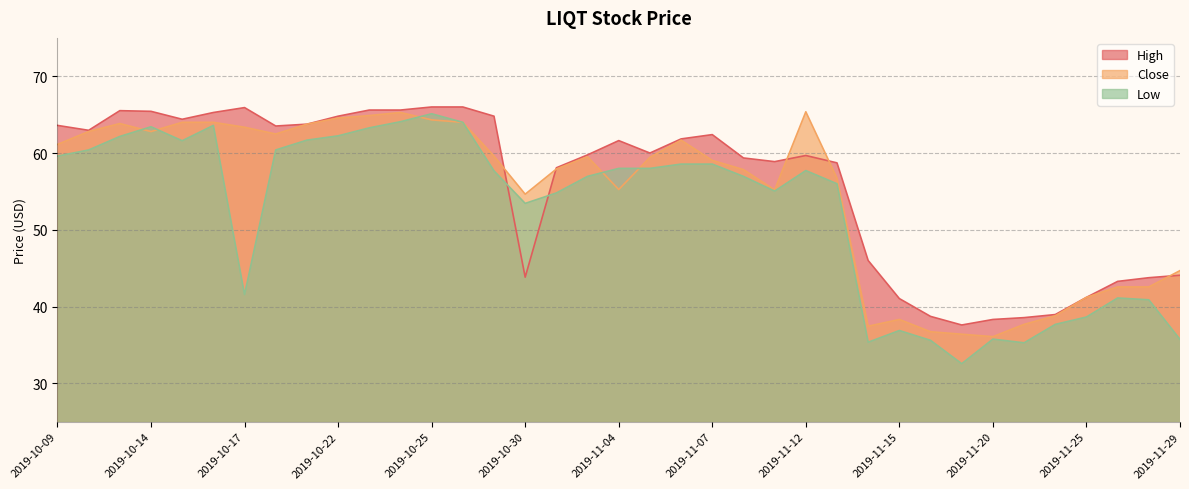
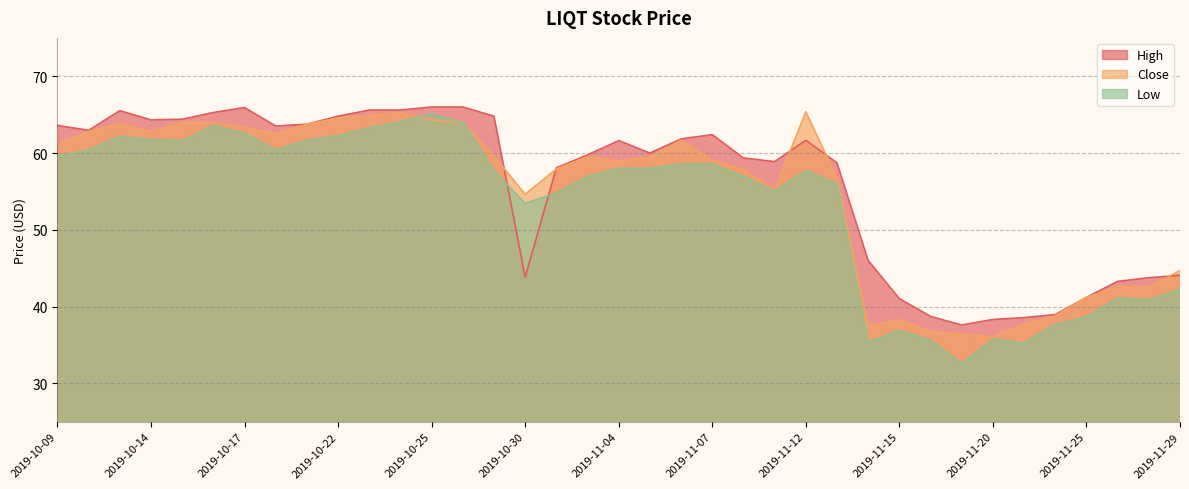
  {
    "High": {
      "2019-10-09": 64,
-     "2019-10-14": 65,
+     "2019-10-14": 64,
      "2019-10-17": 66,
      "2019-10-25": 66,
      "2019-10-30": 44,
      "2019-11-04": 62,
      "2019-11-07": 62,
-     "2019-11-12": 60,
+     "2019-11-12": 62,
      "2019-11-15": 41,
      "2019-11-20": 38,
      "2019-11-29": 44
    },
    "Close": {
      "2019-10-09": 61,
      "2019-10-14": 63,
      "2019-10-17": 63,
      "2019-10-25": 64,
      "2019-10-30": 55,
-     "2019-11-04": 55,
+     "2019-11-04": 59,
      "2019-11-07": 59,
      "2019-11-12": 65,
      "2019-11-15": 38,
      "2019-11-29": 45
    },
    "Low": {
      "2019-10-09": 60,
-     "2019-10-14": 63,
-     "2019-10-17": 42,
+     "2019-10-14": 62,
+     "2019-10-17": 63,
      "2019-10-22": 62,
      "2019-10-25": 65,
      "2019-10-30": 53,
      "2019-11-04": 58,
      "2019-11-07": 59,
      "2019-11-12": 58,
      "2019-11-15": 37,
      "2019-11-25": 39,
-     "2019-11-29": 36
+     "2019-11-29": 42
    }
  }
